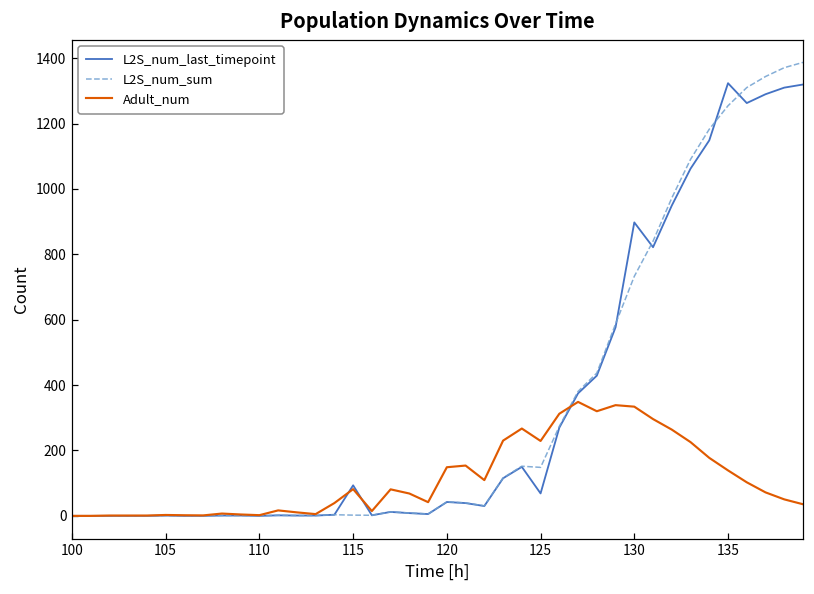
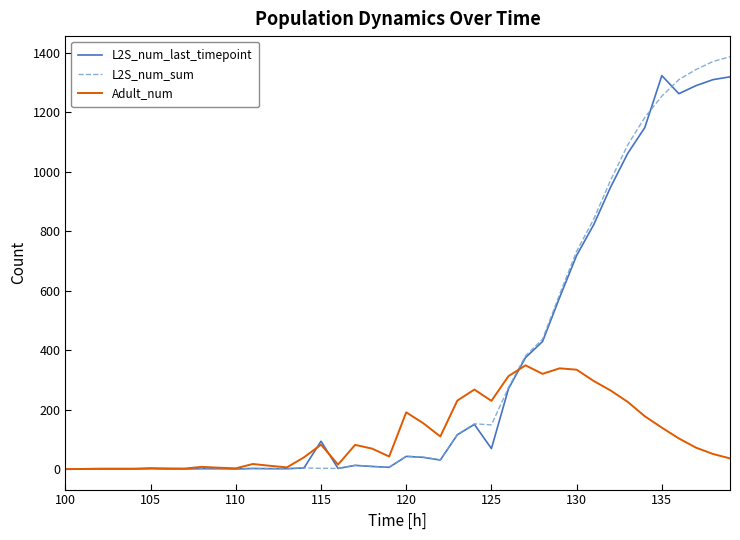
  {
    "L2S_num_last_timepoint": {
      "115": 90,
      "125": 70,
-     "130": 900,
+     "130": 720,
      "135": 1320
    },
    "L2S_num_sum": {
      "115": 0,
      "125": 150,
      "130": 730,
      "135": 1250
    },
    "Adult_num": {
      "115": 80,
-     "120": 150,
+     "120": 190,
      "125": 230,
      "130": 330,
      "135": 140
    }
  }
